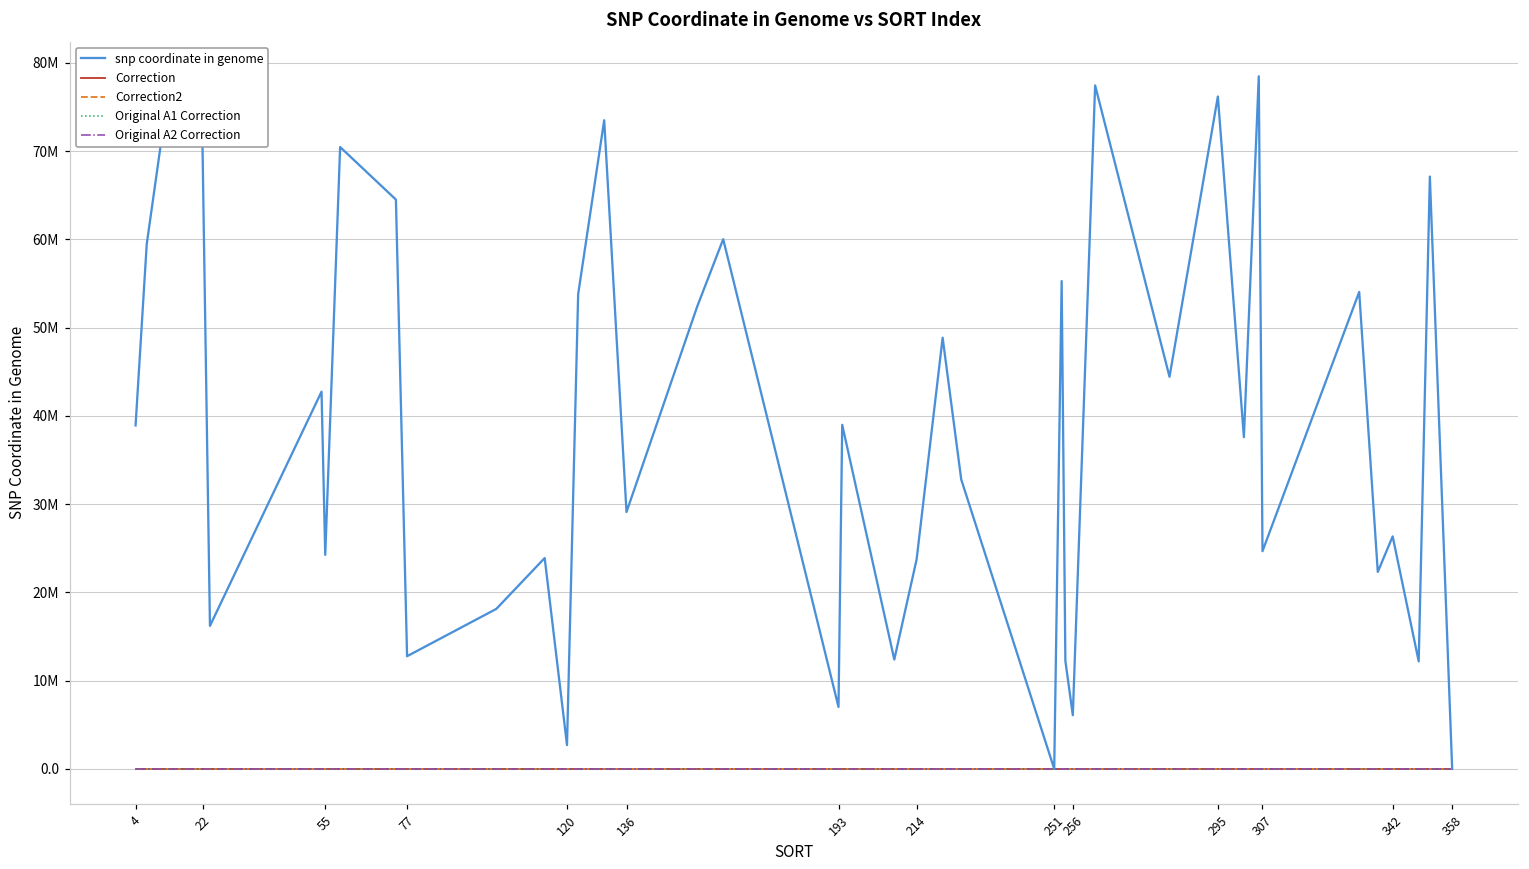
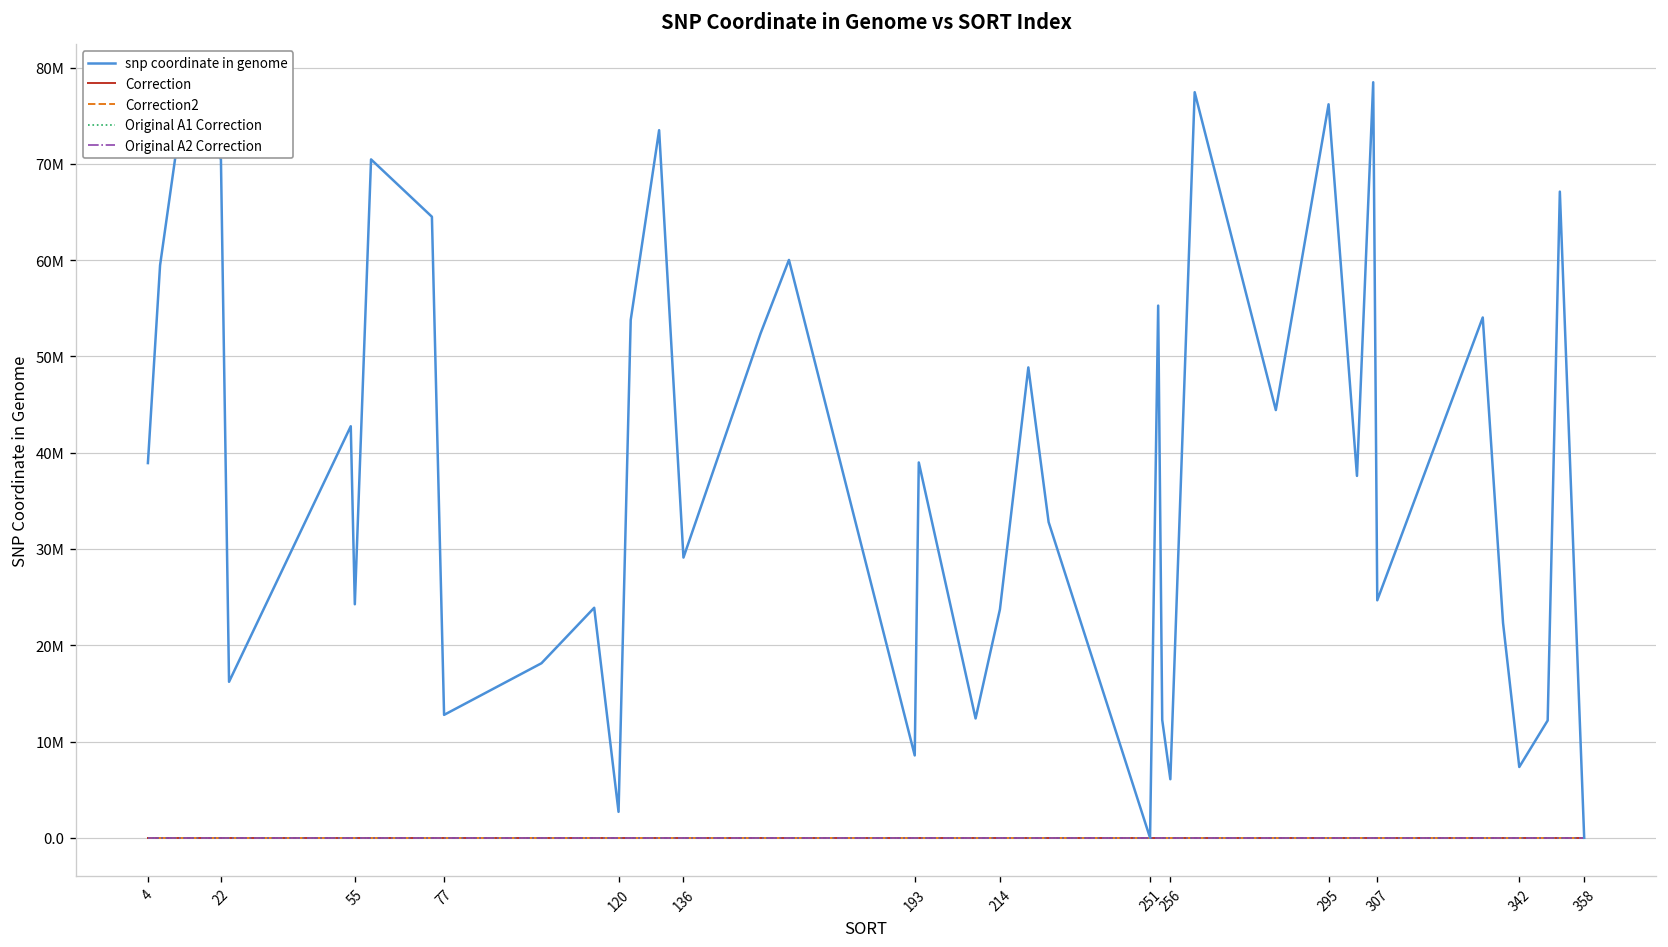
  {
    "snp coordinate in genome": {
      "4": 39000000,
      "22": 70000000,
      "55": 24000000,
      "77": 13000000,
      "120": 3000000,
      "136": 29000000,
-     "193": 7000000,
+     "193": 9000000,
      "214": 24000000,
      "256": 6000000,
      "295": 76000000,
      "307": 25000000,
-     "342": 26000000
+     "342": 7000000
    },
    "Original A2 Correction": {
      "4": 0,
      "22": 0,
      "55": 0,
      "77": 0,
      "120": 0,
      "136": 0,
      "193": 0,
      "214": 0,
      "256": 0,
      "295": 0,
      "307": 0,
      "342": 0
    }
  }
